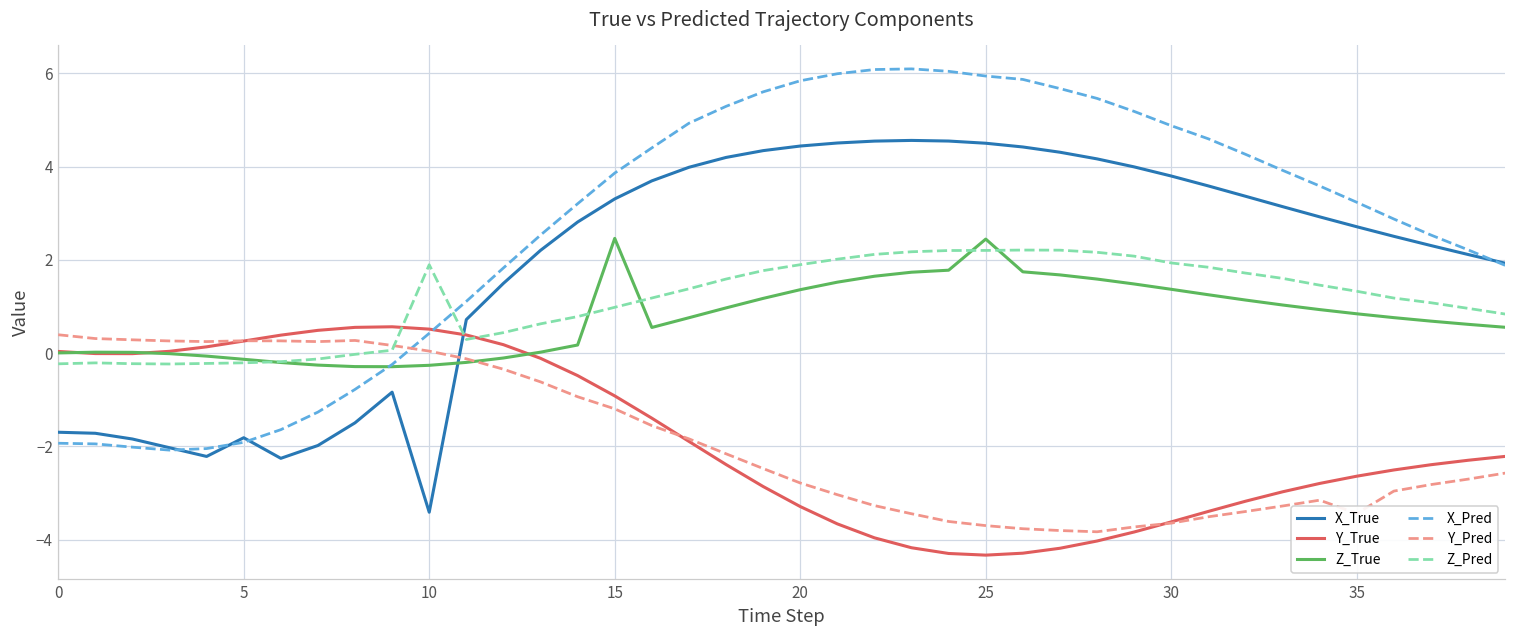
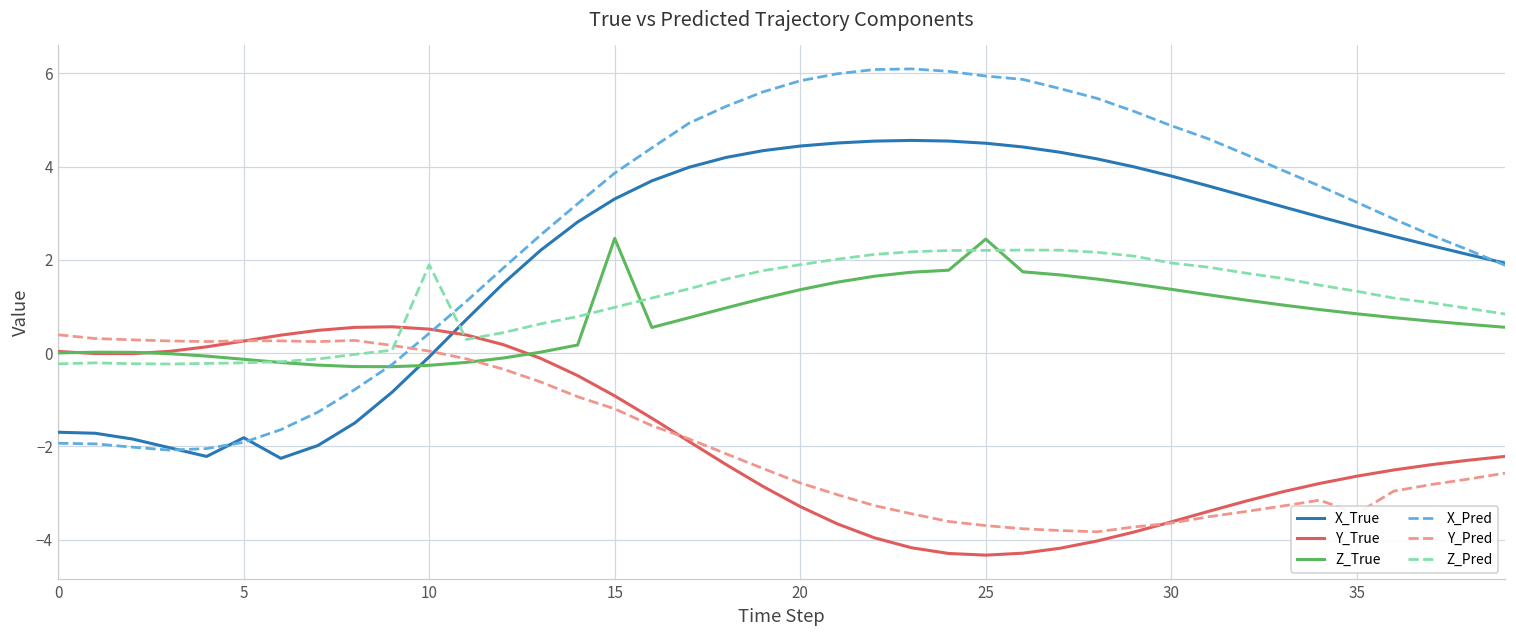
  {
    "X_True": {
      "0": -1.7,
      "5": -1.8,
-     "10": -3.4,
+     "10": -0.1,
      "15": 3.3,
      "20": 4.4,
      "25": 4.5,
      "30": 3.8,
      "35": 2.7
    },
    "Y_True": {
      "10": 0.5,
      "15": -0.9,
      "20": -3.3,
      "25": -4.3,
      "35": -2.6
    },
    "Z_True": {
      "5": -0.1,
      "10": -0.3,
      "15": 2.5,
      "20": 1.4,
      "25": 2.4,
      "30": 1.4,
      "35": 0.8
    },
    "X_Pred": {
      "0": -1.9,
      "5": -1.9,
      "10": 0.4,
      "15": 3.9,
      "20": 5.8,
      "25": 5.9,
      "30": 4.9,
      "35": 3.2
    },
    "Y_Pred": {
      "0": 0.4,
      "10": 0.0,
      "15": -1.2,
      "20": -2.8,
      "25": -3.7
    },
    "Z_Pred": {
      "0": -0.2,
      "5": -0.2,
      "10": 1.9,
      "15": 1.0,
      "20": 1.9,
      "25": 2.2,
      "30": 1.9,
      "35": 1.3
    }
  }
